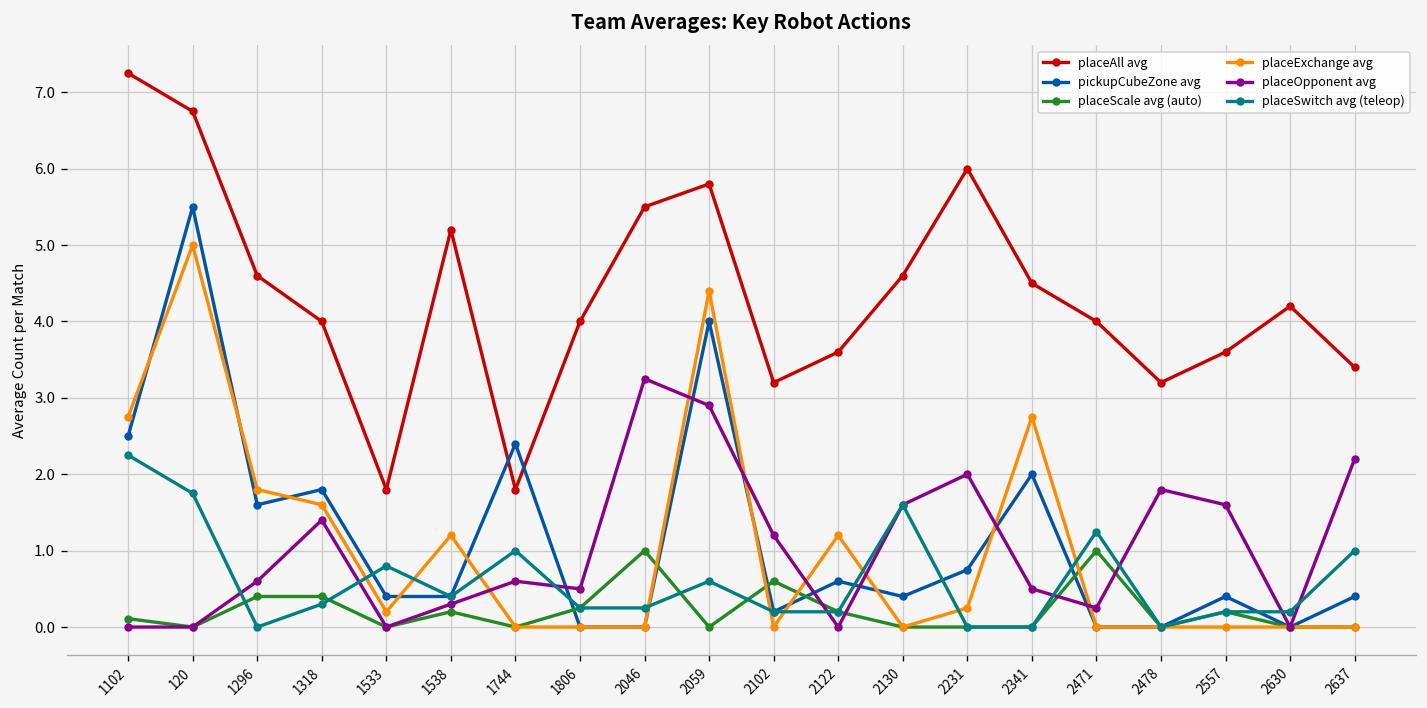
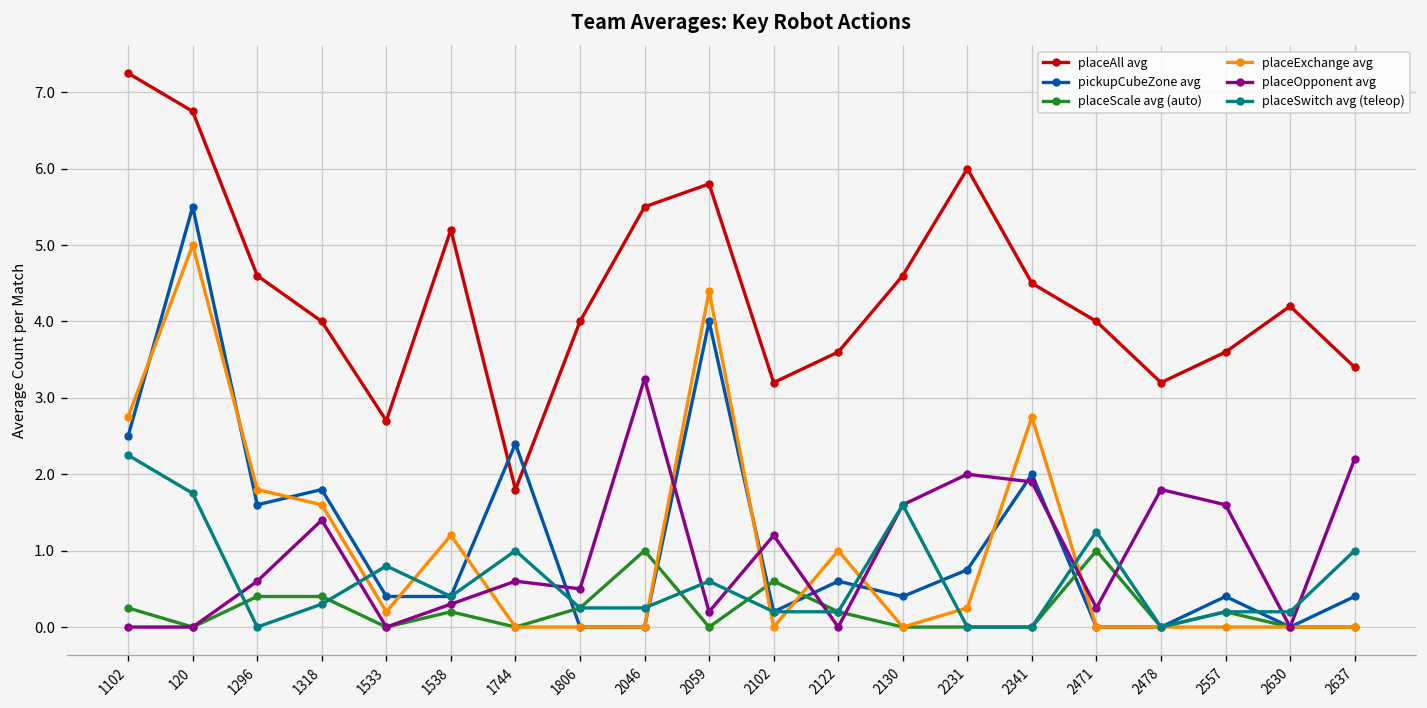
  {
    "placeAll avg": {
      "1102": 7.3,
      "120": 6.8,
      "1296": 4.6,
      "1318": 4.0,
-     "1533": 1.8,
+     "1533": 2.7,
      "1538": 5.2,
      "1744": 1.8,
      "1806": 4.0,
      "2046": 5.5,
      "2059": 5.8,
      "2102": 3.2,
      "2122": 3.6,
      "2130": 4.6,
      "2231": 6.0,
      "2341": 4.5,
      "2471": 4.0,
      "2478": 3.2,
      "2557": 3.6,
      "2630": 4.2,
      "2637": 3.4
    },
    "pickupCubeZone avg": {
      "1102": 2.5,
      "120": 5.5,
      "1296": 1.6,
      "1318": 1.8,
      "1533": 0.4,
      "1744": 2.4,
      "2059": 4.0,
      "2122": 0.6,
      "2130": 0.4,
      "2231": 0.8,
      "2341": 2.0,
      "2557": 0.4,
      "2637": 0.4
    },
    "placeScale avg (auto)": {
-     "1102": 0.1,
+     "1102": 0.3,
      "1296": 0.4,
      "1318": 0.4,
      "1538": 0.2,
      "2046": 1.0,
      "2059": 0.0,
      "2102": 0.6,
      "2471": 1.0
    },
    "placeExchange avg": {
      "1102": 2.8,
      "120": 5.0,
      "1296": 1.8,
      "1318": 1.6,
      "1533": 0.2,
      "1538": 1.2,
      "2059": 4.4,
      "2102": 0.0,
-     "2122": 1.2,
+     "2122": 1.0,
      "2231": 0.3,
      "2341": 2.8,
      "2557": 0.0
    },
    "placeOpponent avg": {
      "1102": 0.0,
      "1296": 0.6,
      "1318": 1.4,
      "1538": 0.3,
      "1744": 0.6,
      "1806": 0.5,
      "2046": 3.3,
-     "2059": 2.9,
+     "2059": 0.2,
      "2102": 1.2,
      "2122": 0.0,
      "2231": 2.0,
-     "2341": 0.5,
+     "2341": 1.9,
      "2471": 0.3,
      "2478": 1.8,
      "2557": 1.6,
      "2637": 2.2
    },
    "placeSwitch avg (teleop)": {
      "1102": 2.3,
      "120": 1.8,
      "1296": 0.0,
      "1318": 0.3,
      "1533": 0.8,
      "1744": 1.0,
      "2046": 0.3,
      "2059": 0.6,
      "2471": 1.3,
      "2630": 0.2,
      "2637": 1.0
    }
  }
